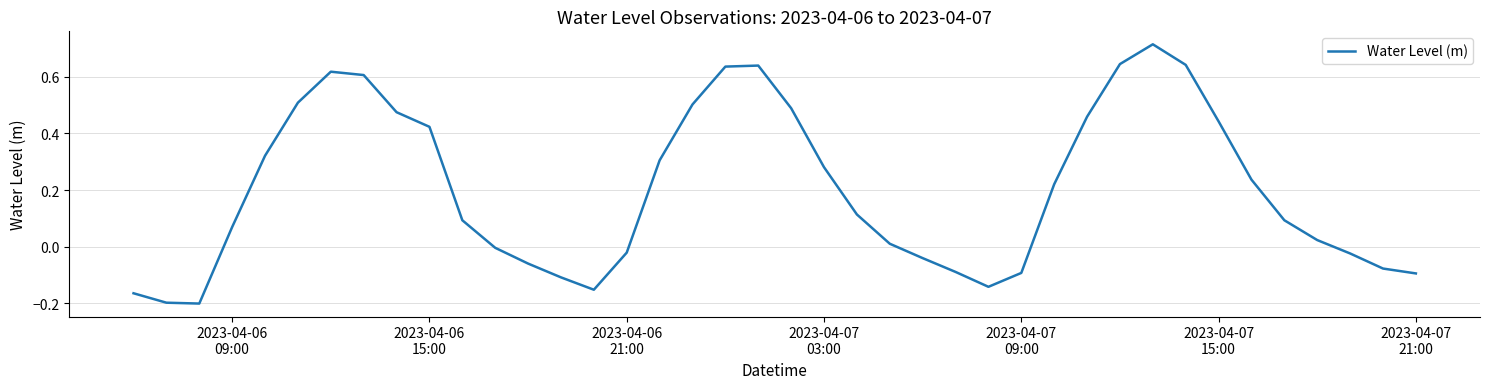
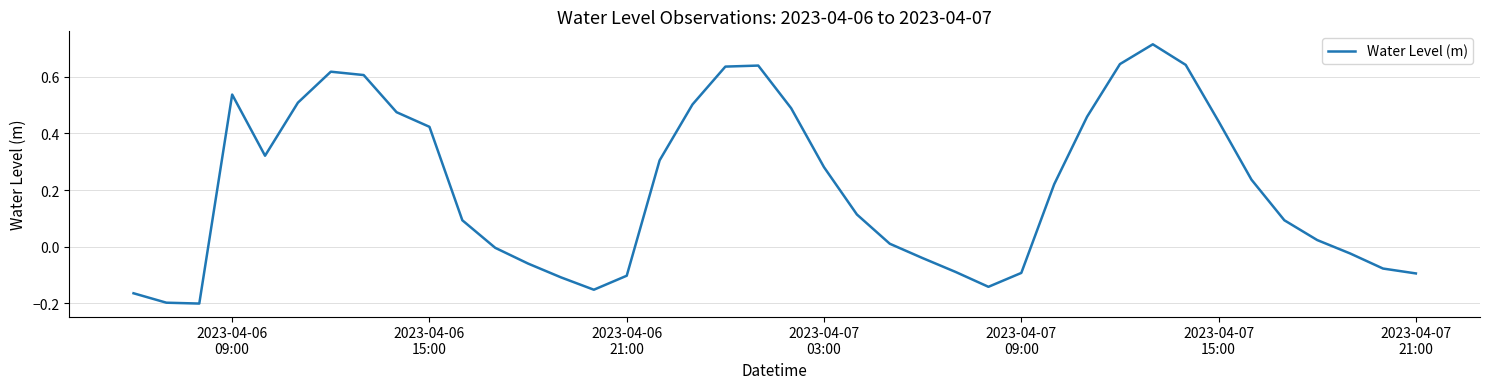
  {
-   "2023-04-06 09:00": 0.07,
+   "2023-04-06 09:00": 0.54,
    "2023-04-06 15:00": 0.42,
-   "2023-04-06 21:00": -0.02,
+   "2023-04-06 21:00": -0.10,
    "2023-04-07 03:00": 0.28,
    "2023-04-07 09:00": -0.09,
    "2023-04-07 15:00": 0.44,
    "2023-04-07 21:00": -0.09
  }
